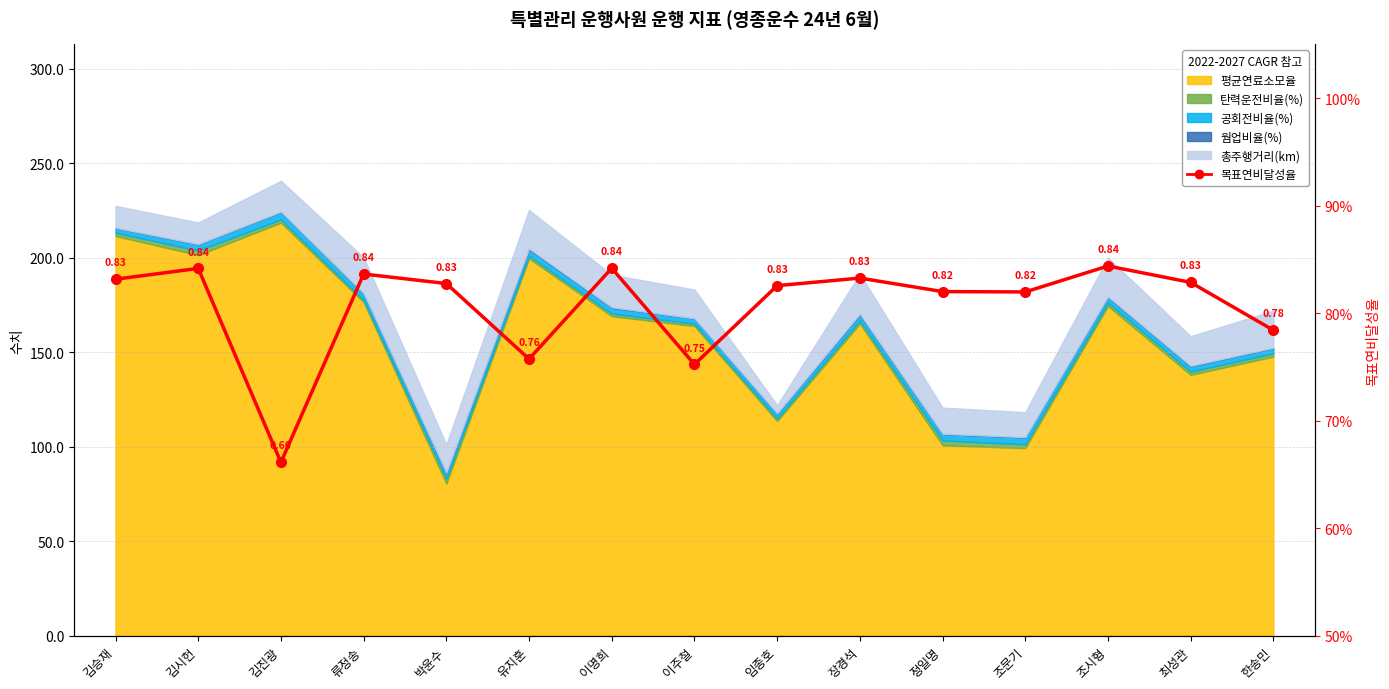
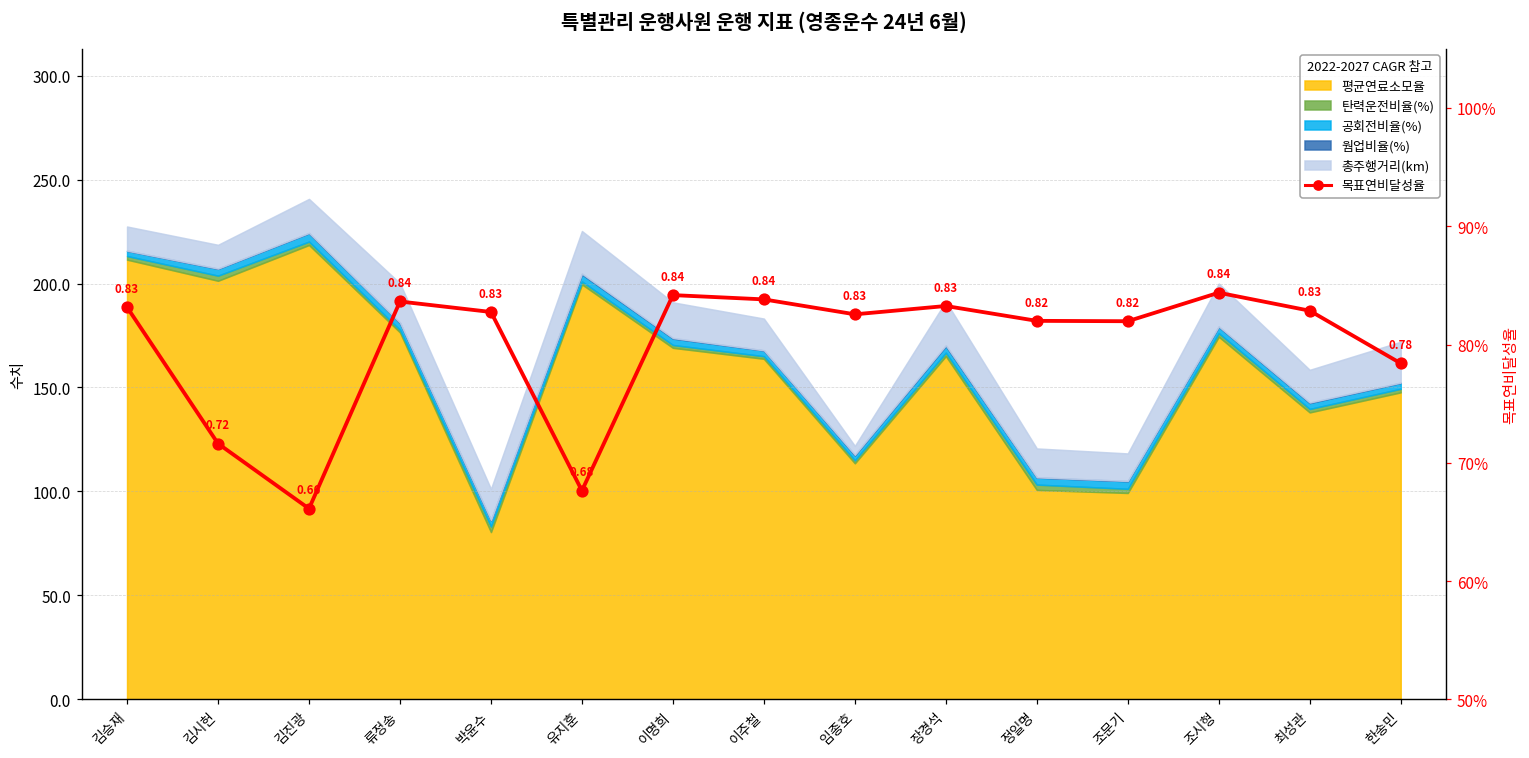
  {
    "목표연비달성율": {
      "김승재": 0.83,
-     "김시헌": 0.84,
+     "김시헌": 0.72,
      "김진광": 0.66,
      "류정송": 0.84,
      "박윤수": 0.83,
-     "유지훈": 0.76,
+     "유지훈": 0.68,
      "이명희": 0.84,
-     "이주철": 0.75,
+     "이주철": 0.84,
      "임종호": 0.83,
      "장경석": 0.83,
      "정일명": 0.82,
      "조문기": 0.82,
      "조시형": 0.84,
      "최성관": 0.83,
      "한송민": 0.78
    }
  }
